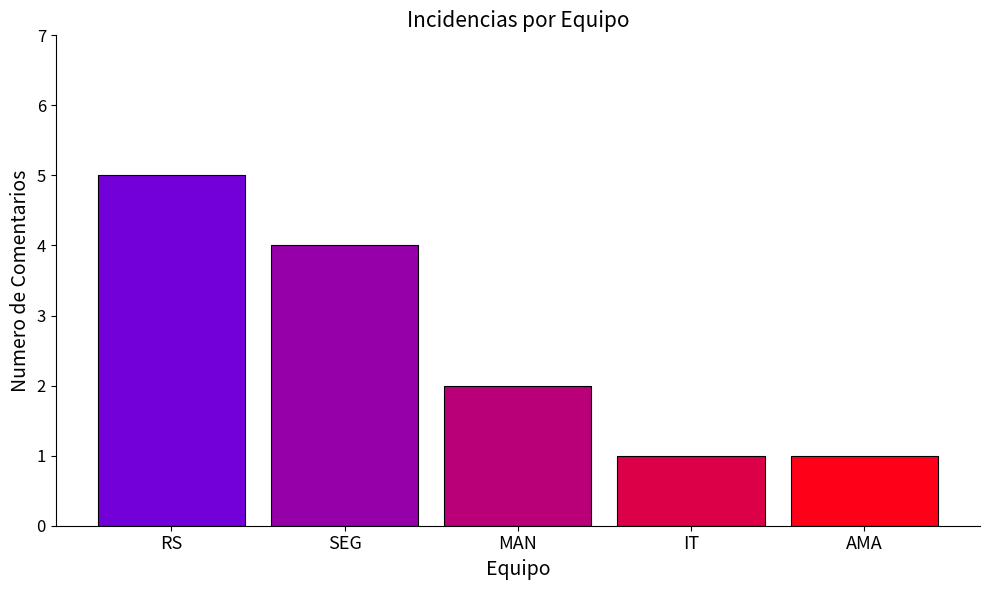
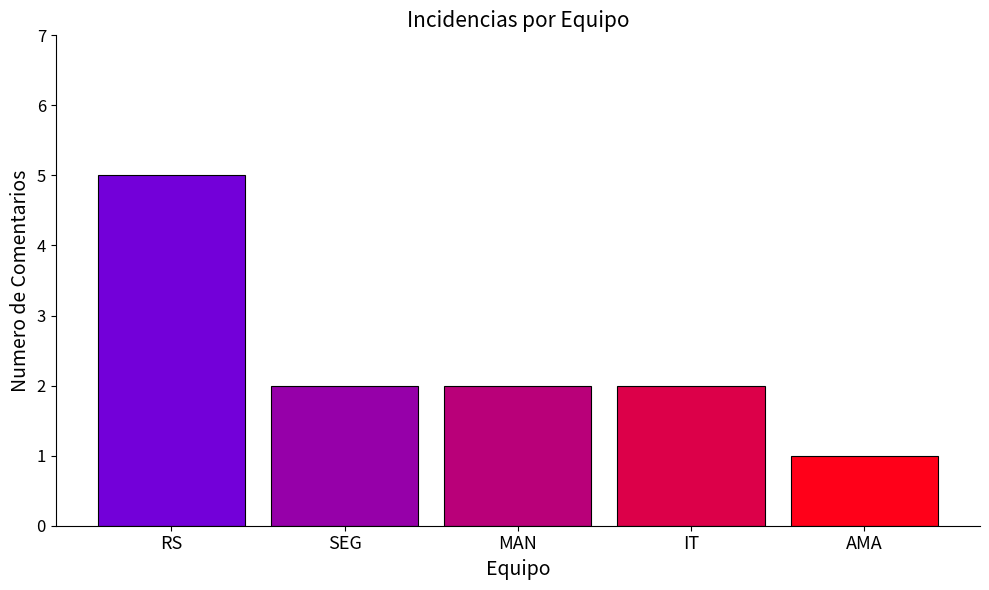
  {
    "RS": 5,
-   "SEG": 4,
+   "SEG": 2,
    "MAN": 2,
-   "IT": 1,
+   "IT": 2,
    "AMA": 1
  }
